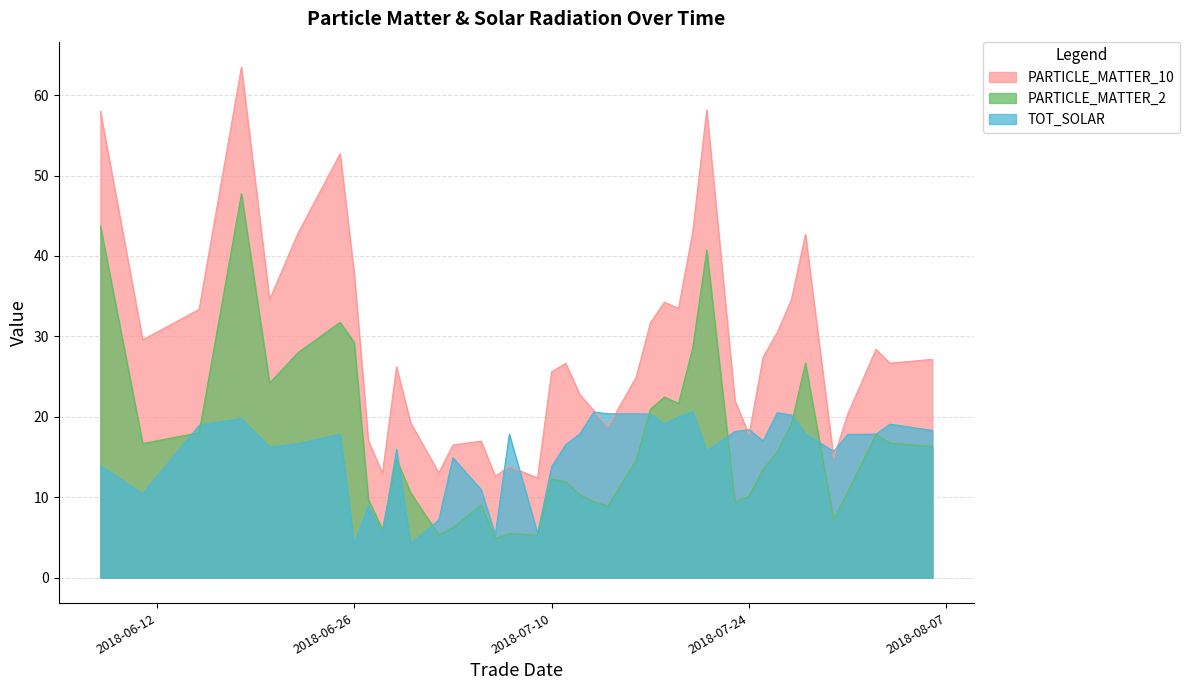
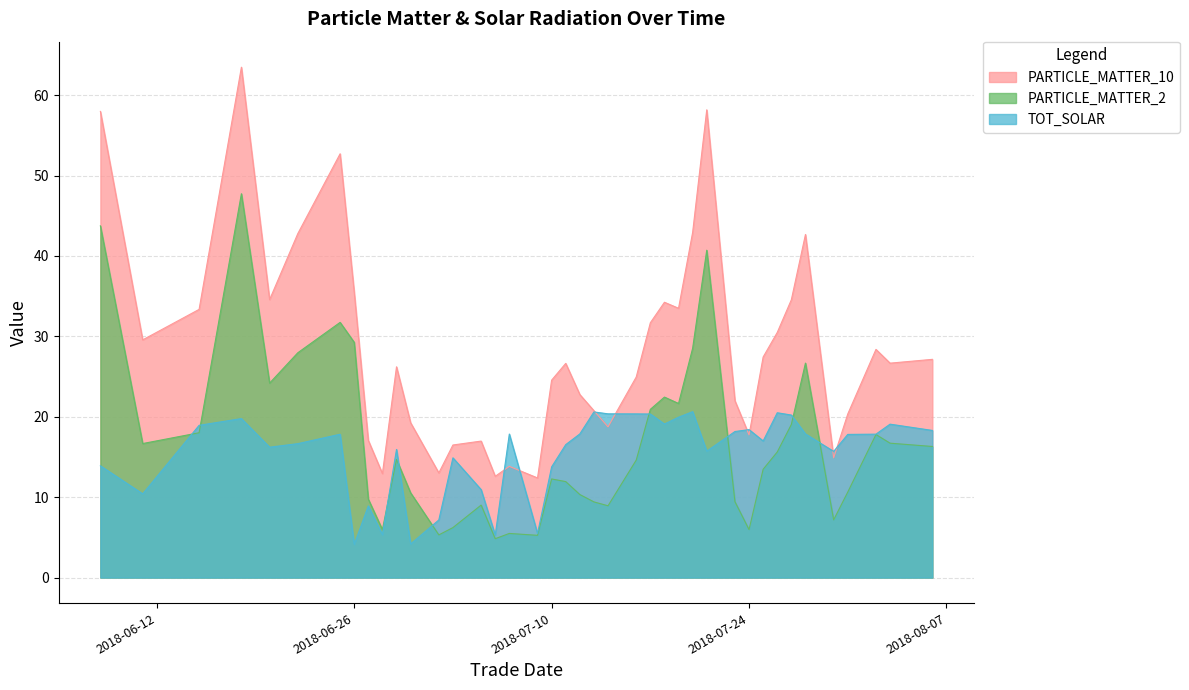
  {
    "PARTICLE_MATTER_10": {
-     "2018-06-26": 38,
-     "2018-07-10": 26,
+     "2018-06-26": 36,
+     "2018-07-10": 25,
      "2018-07-24": 18
    },
    "PARTICLE_MATTER_2": {
      "2018-06-26": 29,
      "2018-07-10": 12,
-     "2018-07-24": 10
+     "2018-07-24": 6
    },
    "TOT_SOLAR": {
      "2018-06-26": 4,
      "2018-07-10": 14,
      "2018-07-24": 18
    }
  }
